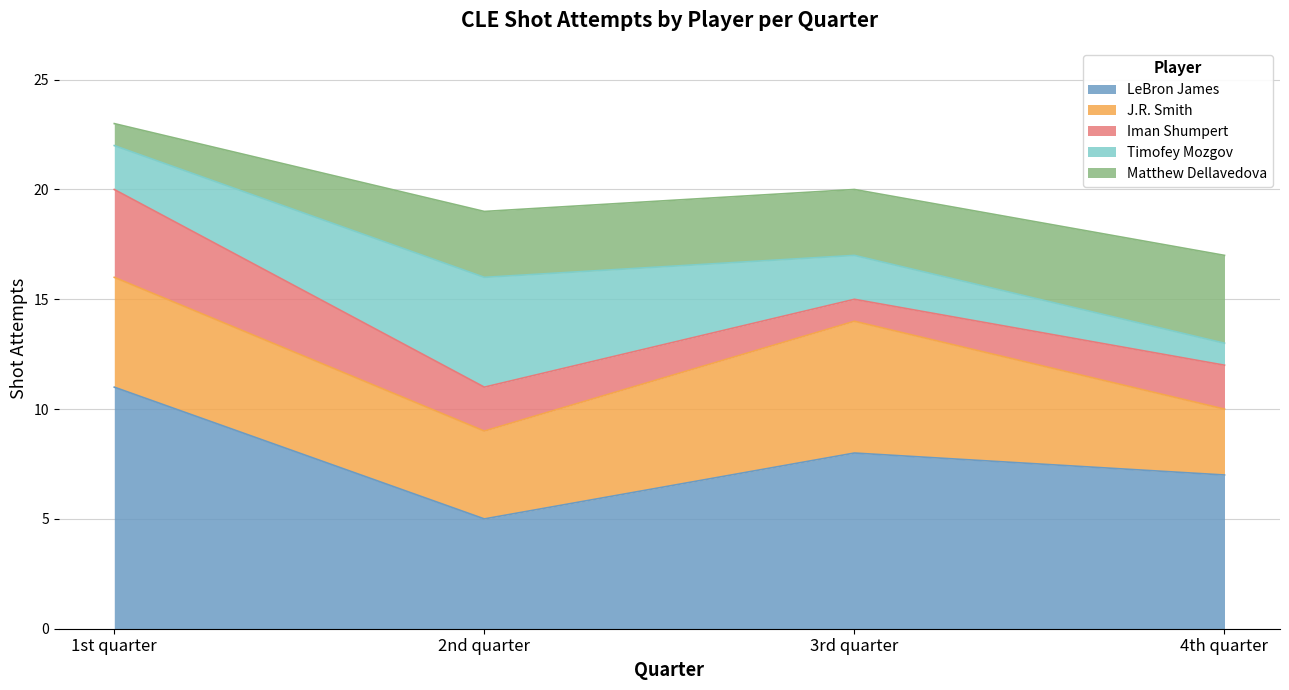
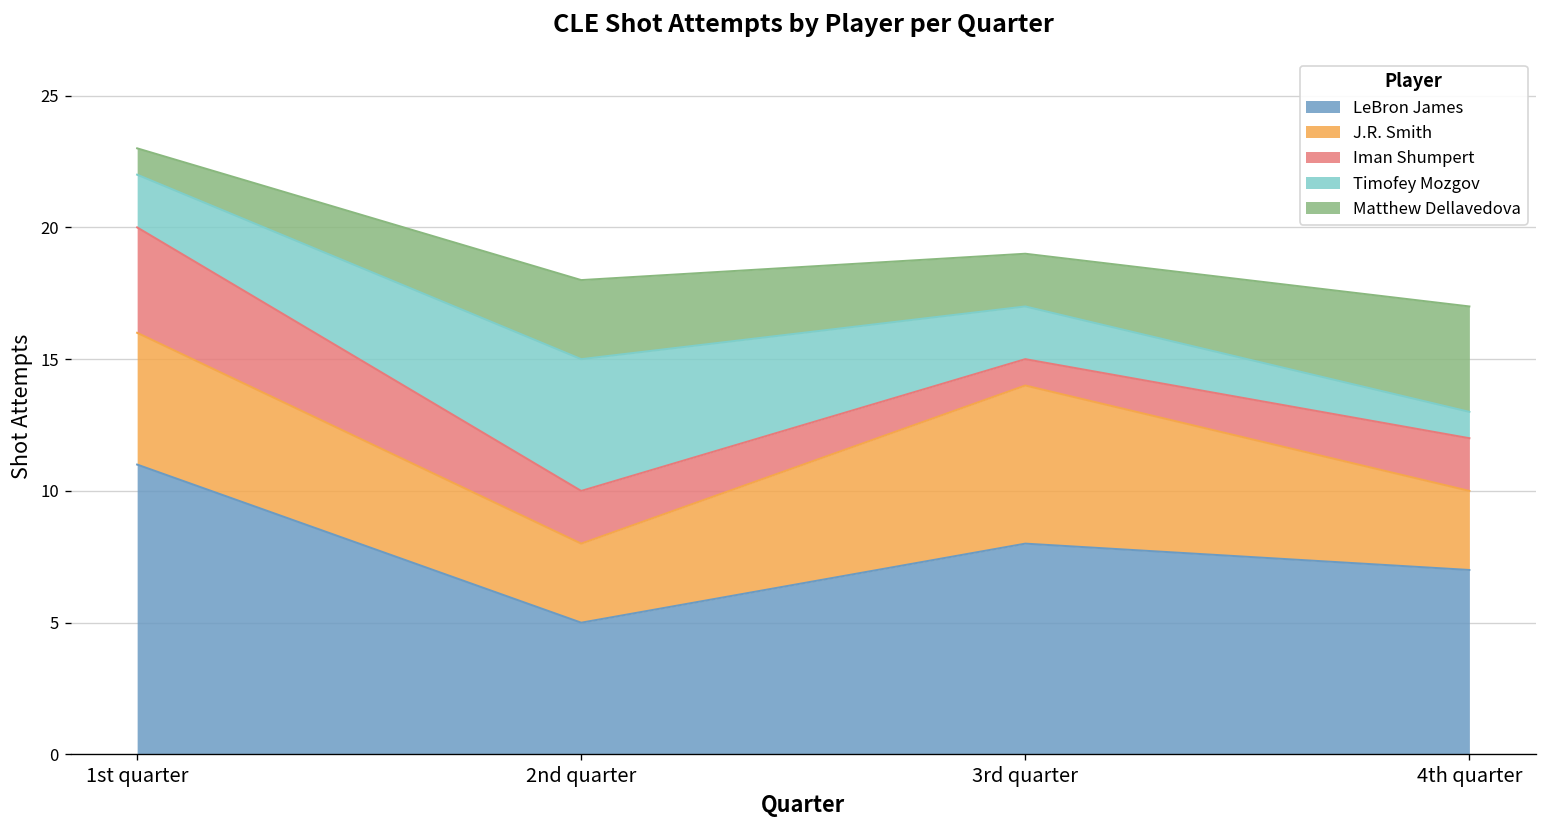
  {
    "J.R. Smith": {
      "1st quarter": 5,
-     "2nd quarter": 4,
+     "2nd quarter": 3,
      "3rd quarter": 6,
      "4th quarter": 3
    },
    "Iman Shumpert": {
      "1st quarter": 4,
      "2nd quarter": 2,
      "3rd quarter": 1,
      "4th quarter": 2
    },
    "Matthew Dellavedova": {
      "1st quarter": 1,
      "2nd quarter": 3,
-     "3rd quarter": 3,
+     "3rd quarter": 2,
      "4th quarter": 4
    }
  }
